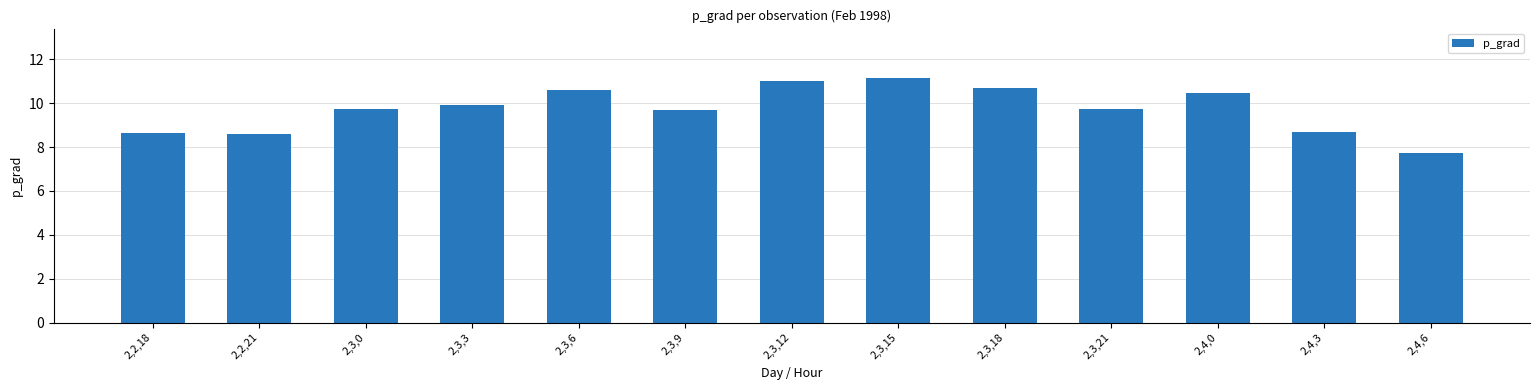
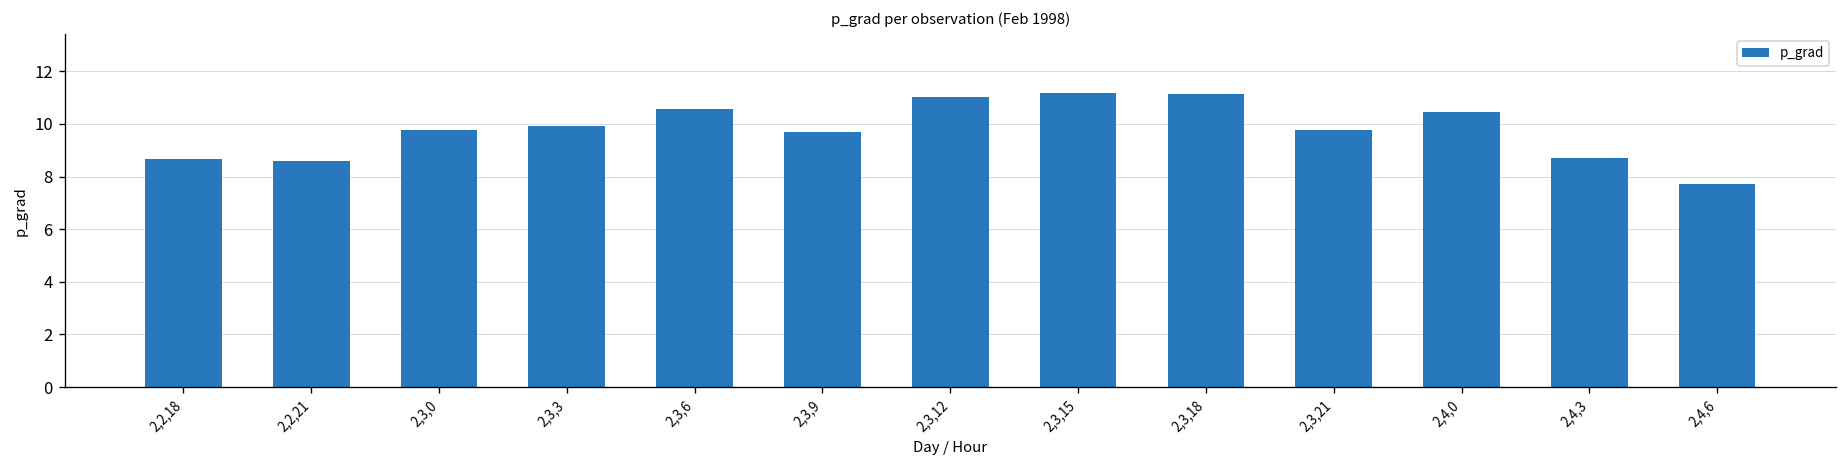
  {
    "2,2,18": 8.7,
    "2,2,21": 8.6,
    "2,3,0": 9.8,
    "2,3,3": 9.9,
    "2,3,6": 10.6,
    "2,3,9": 9.7,
    "2,3,12": 11.0,
    "2,3,15": 11.2,
-   "2,3,18": 10.7,
+   "2,3,18": 11.1,
    "2,3,21": 9.8,
    "2,4,0": 10.5,
    "2,4,3": 8.7,
    "2,4,6": 7.7
  }
